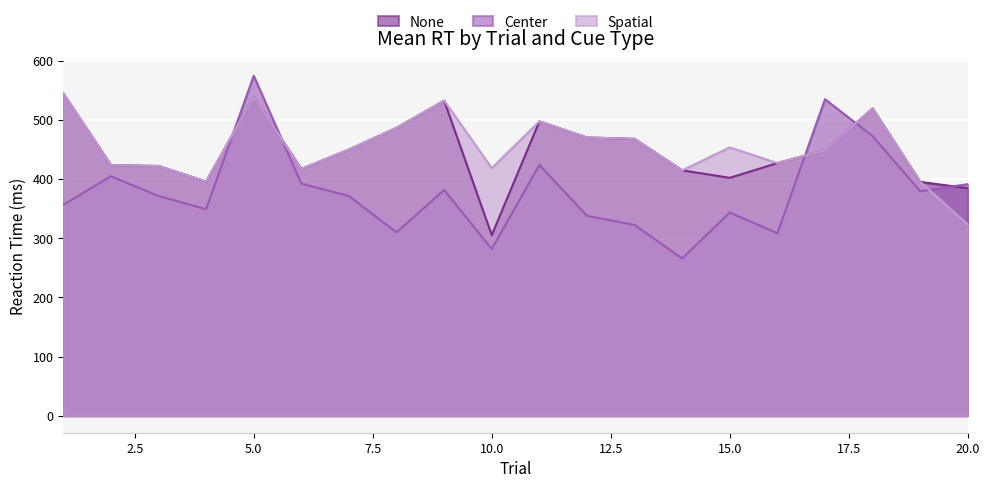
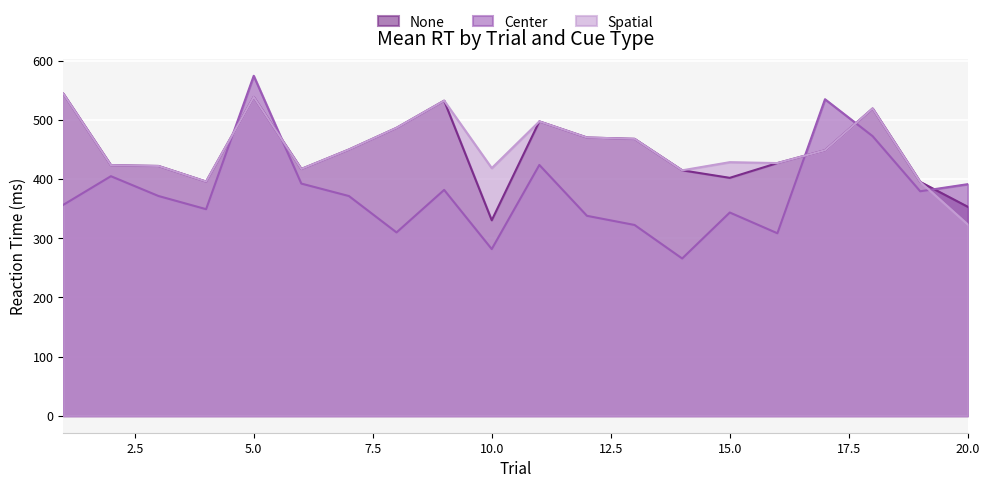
  {
    "None": {
-     "10.0": 310,
+     "10.0": 330,
      "15.0": 400,
-     "20.0": 380
+     "20.0": 350
    },
    "Center": {
      "5.0": 570,
      "10.0": 280,
      "15.0": 340,
      "20.0": 390
    },
    "Spatial": {
      "10.0": 420,
-     "15.0": 450,
+     "15.0": 430,
      "20.0": 320
    }
  }
